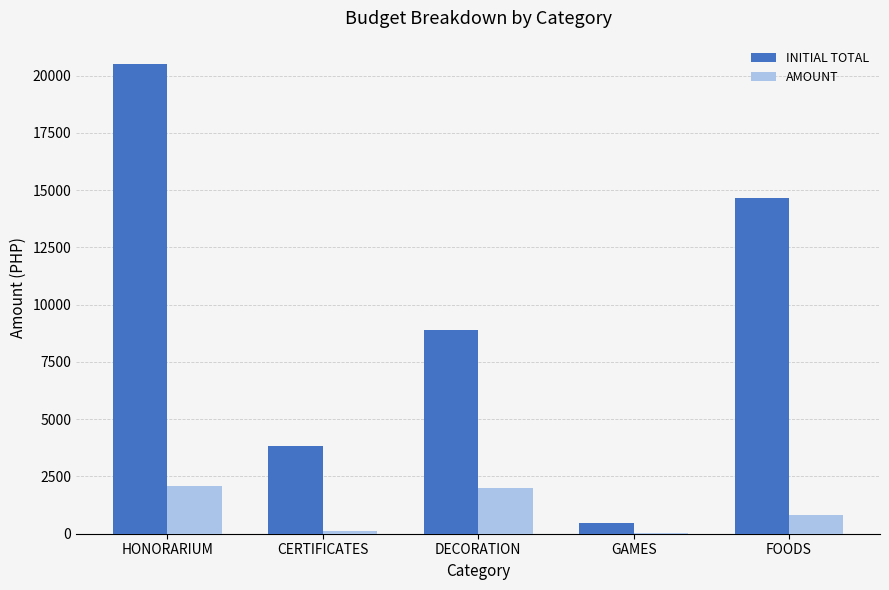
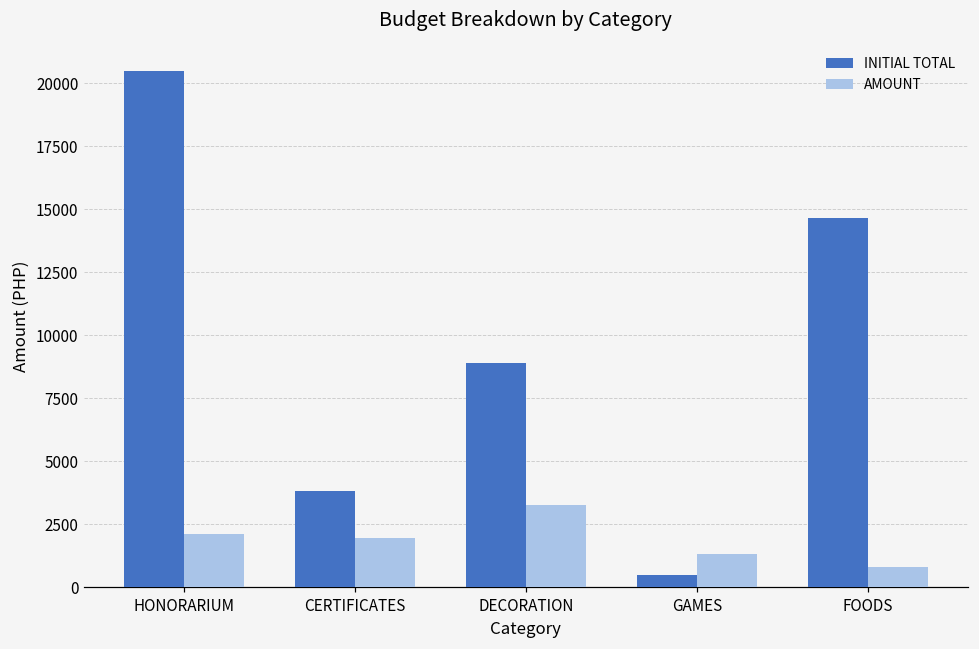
  {
    "INITIAL TOTAL": {
      "HONORARIUM": 20500,
      "CERTIFICATES": 3800,
      "DECORATION": 8900,
      "GAMES": 500,
      "FOODS": 14700
    },
    "AMOUNT": {
      "HONORARIUM": 2100,
-     "CERTIFICATES": 100,
-     "DECORATION": 2000,
-     "GAMES": 0,
+     "CERTIFICATES": 1900,
+     "DECORATION": 3300,
+     "GAMES": 1300,
      "FOODS": 800
    }
  }
